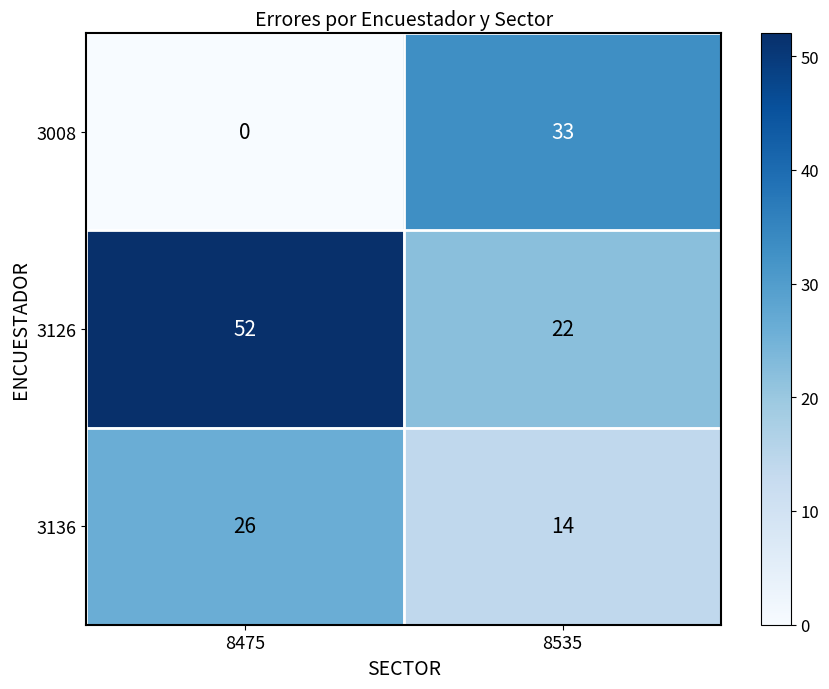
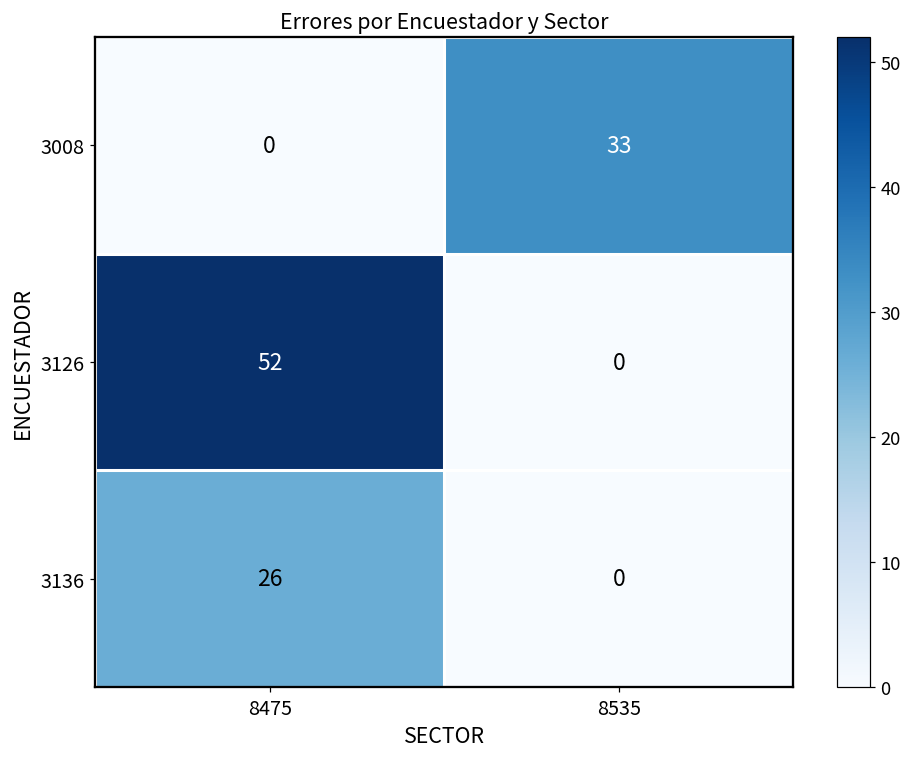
  {
    "3008": {
      "8475": 0,
      "8535": 33
    },
    "3126": {
      "8475": 52,
-     "8535": 22
+     "8535": 0
    },
    "3136": {
      "8475": 26,
-     "8535": 14
+     "8535": 0
    }
  }
